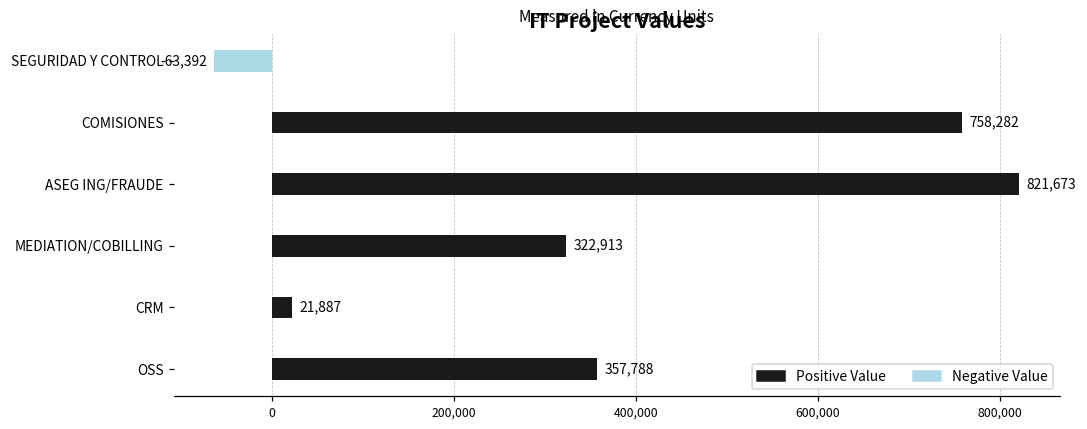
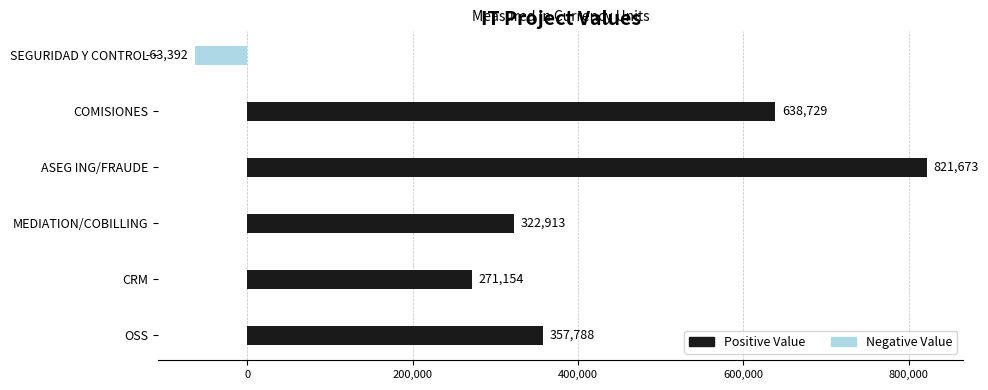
  {
    "SEGURIDAD Y CONTROL": "-63,392",
-   "COMISIONES": "758,282",
+   "COMISIONES": "638,729",
    "ASEG ING/FRAUDE": "821,673",
    "MEDIATION/COBILLING": "322,913",
-   "CRM": "21,887",
+   "CRM": "271,154",
    "OSS": "357,788"
  }
